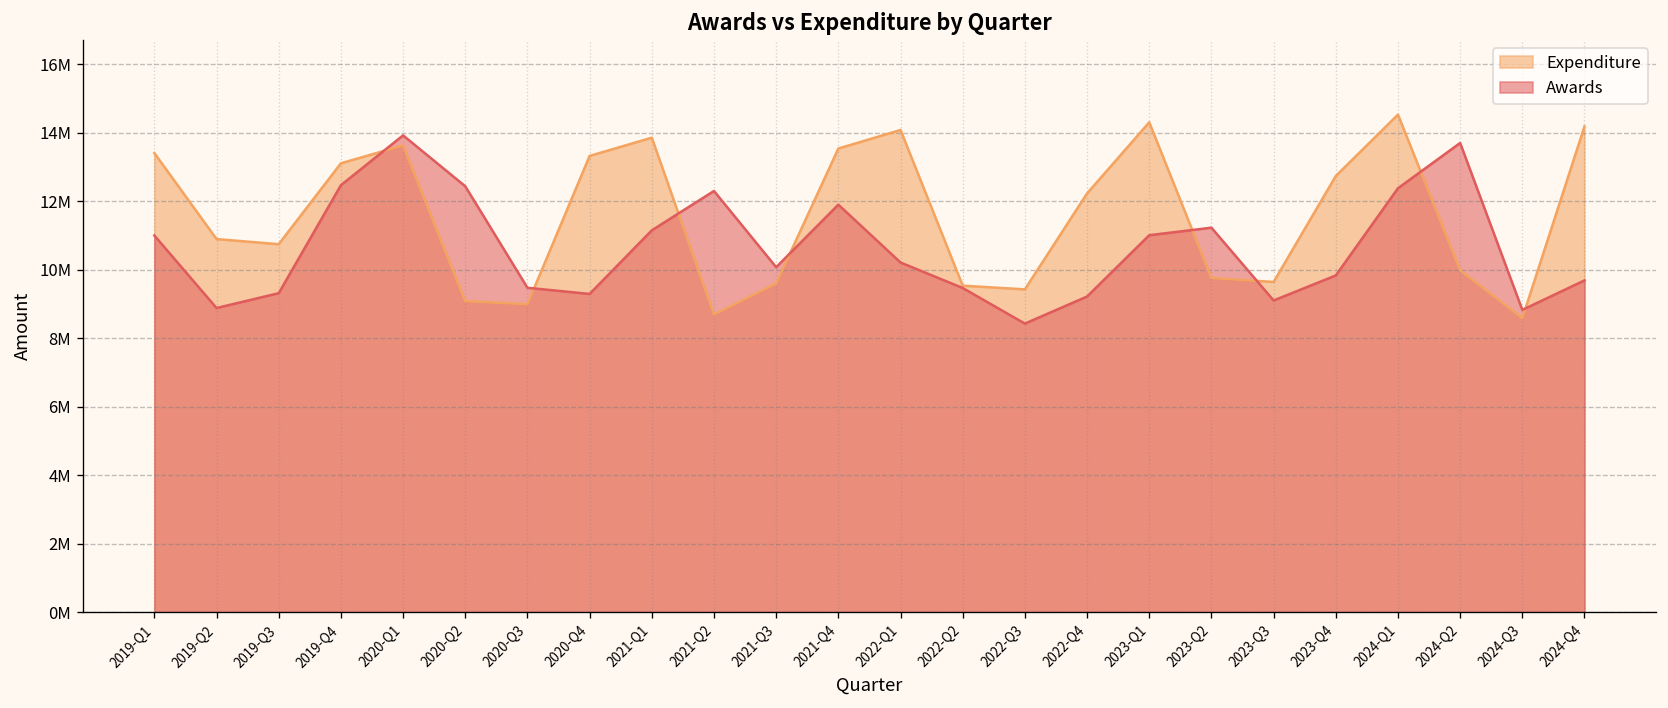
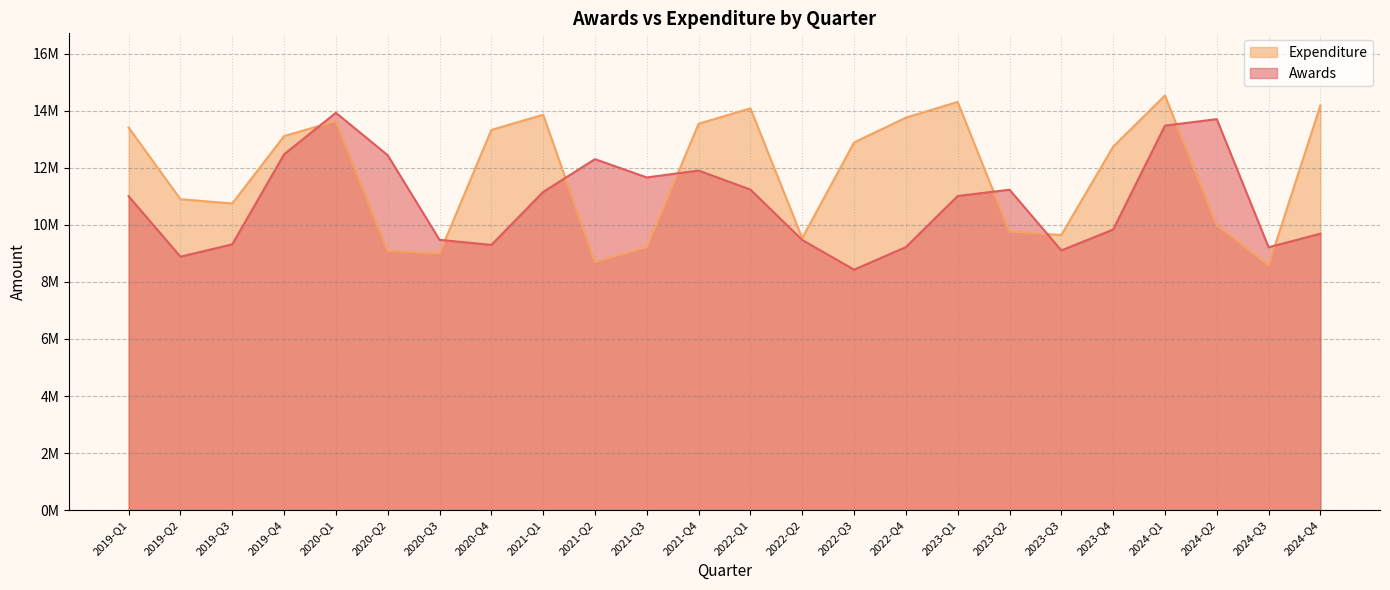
  {
    "Expenditure": {
      "2019-Q1": 13400000,
      "2019-Q2": 10900000,
      "2019-Q3": 10700000,
      "2019-Q4": 13100000,
      "2020-Q1": 13600000,
      "2020-Q2": 9100000,
      "2020-Q3": 9000000,
      "2020-Q4": 13300000,
      "2021-Q1": 13900000,
      "2021-Q2": 8700000,
-     "2021-Q3": 9600000,
+     "2021-Q3": 9200000,
      "2021-Q4": 13500000,
      "2022-Q1": 14100000,
-     "2022-Q3": 9400000,
-     "2022-Q4": 12200000,
+     "2022-Q3": 12900000,
+     "2022-Q4": 13800000,
      "2023-Q1": 14300000,
      "2023-Q2": 9800000,
      "2023-Q3": 9600000,
      "2023-Q4": 12700000,
      "2024-Q1": 14500000,
      "2024-Q2": 10000000,
      "2024-Q3": 8600000,
      "2024-Q4": 14200000
    },
    "Awards": {
      "2019-Q1": 11000000,
      "2019-Q2": 8900000,
      "2019-Q3": 9300000,
      "2019-Q4": 12500000,
      "2020-Q1": 13900000,
      "2020-Q2": 12400000,
      "2020-Q3": 9500000,
      "2020-Q4": 9300000,
      "2021-Q1": 11200000,
      "2021-Q2": 12300000,
-     "2021-Q3": 10100000,
+     "2021-Q3": 11700000,
      "2021-Q4": 11900000,
-     "2022-Q1": 10200000,
+     "2022-Q1": 11200000,
      "2022-Q3": 8400000,
      "2022-Q4": 9200000,
      "2023-Q1": 11000000,
      "2023-Q2": 11200000,
      "2023-Q3": 9100000,
      "2023-Q4": 9800000,
-     "2024-Q1": 12400000,
+     "2024-Q1": 13500000,
      "2024-Q2": 13700000,
-     "2024-Q3": 8800000,
+     "2024-Q3": 9200000,
      "2024-Q4": 9700000
    }
  }
